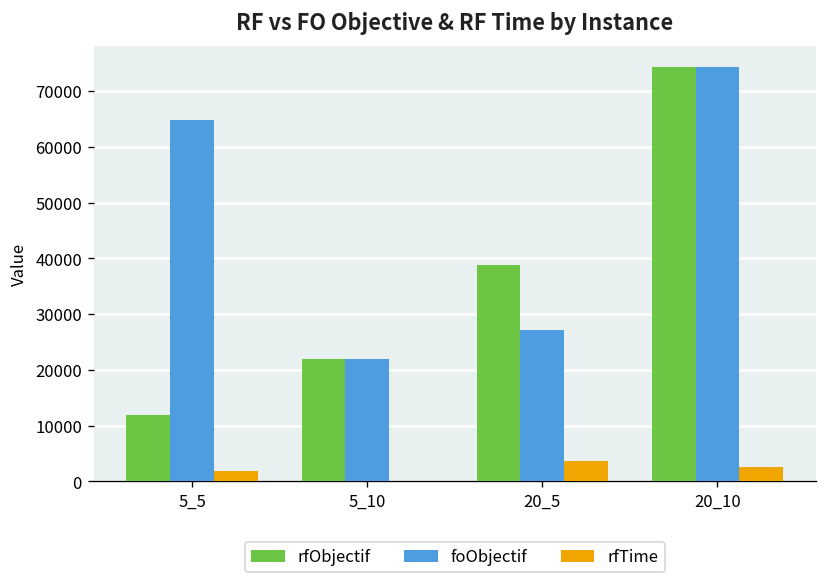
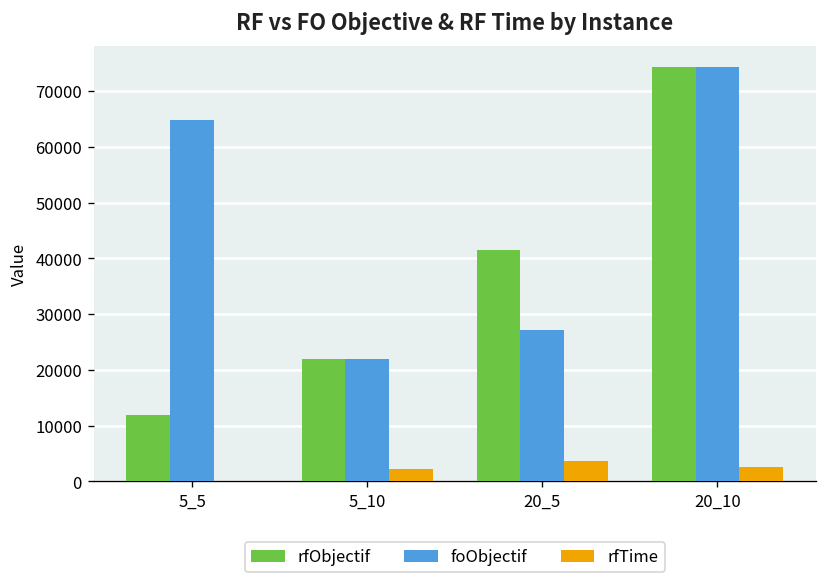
  {
    "rfObjectif": {
      "5_5": 12000,
      "5_10": 22000,
-     "20_5": 39000,
+     "20_5": 41000,
      "20_10": 74000
    },
    "foObjectif": {
      "5_5": 65000,
      "5_10": 22000,
      "20_5": 27000,
      "20_10": 74000
    },
    "rfTime": {
-     "5_5": 2000,
-     "5_10": 0,
+     "5_5": 0,
+     "5_10": 2000,
      "20_5": 4000,
      "20_10": 3000
    }
  }
